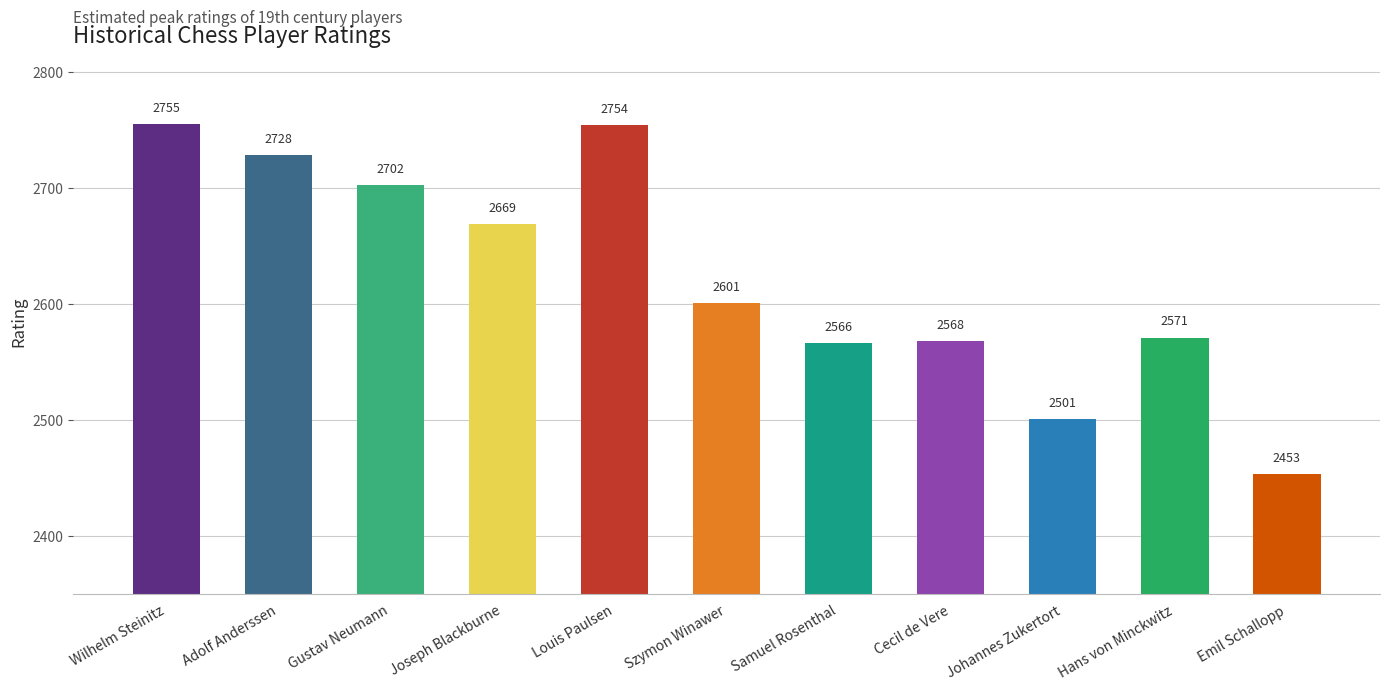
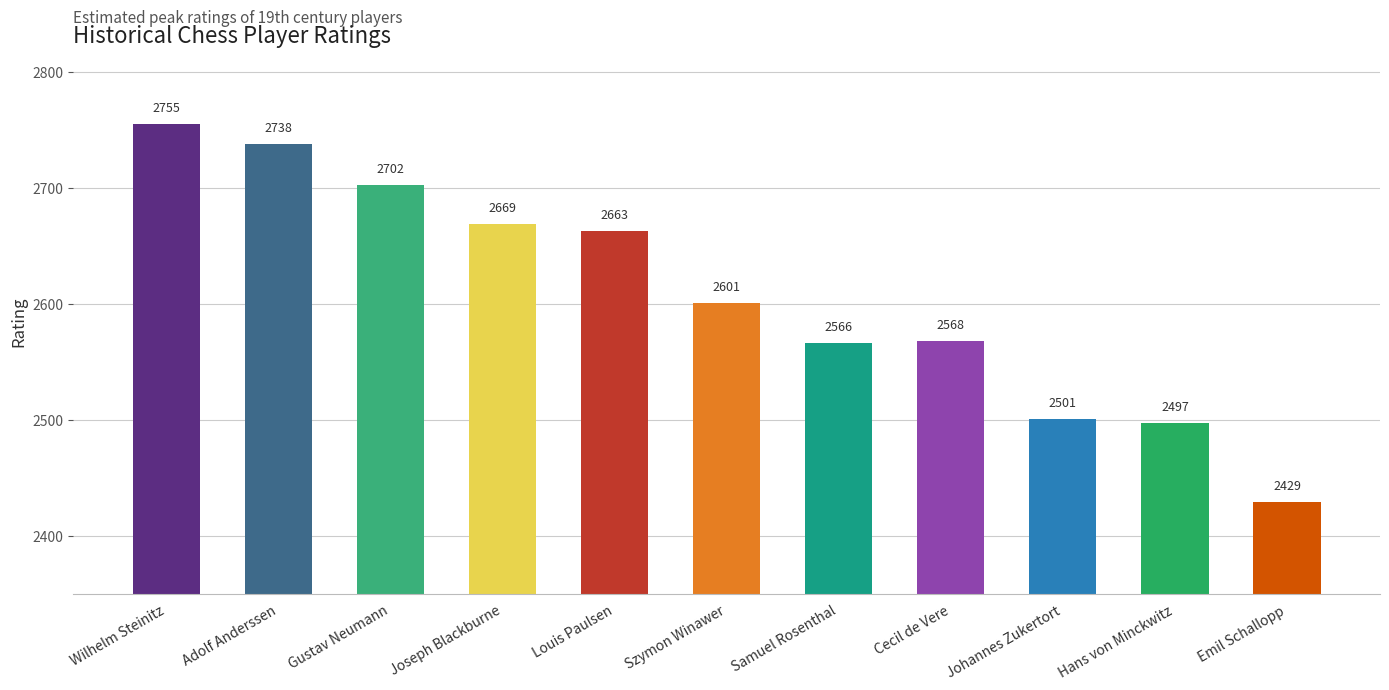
  {
    "Wilhelm Steinitz": 2755,
-   "Adolf Anderssen": 2728,
+   "Adolf Anderssen": 2738,
    "Gustav Neumann": 2702,
    "Joseph Blackburne": 2669,
-   "Louis Paulsen": 2754,
+   "Louis Paulsen": 2663,
    "Szymon Winawer": 2601,
    "Samuel Rosenthal": 2566,
    "Cecil de Vere": 2568,
    "Johannes Zukertort": 2501,
-   "Hans von Minckwitz": 2571,
-   "Emil Schallopp": 2453
+   "Hans von Minckwitz": 2497,
+   "Emil Schallopp": 2429
  }
